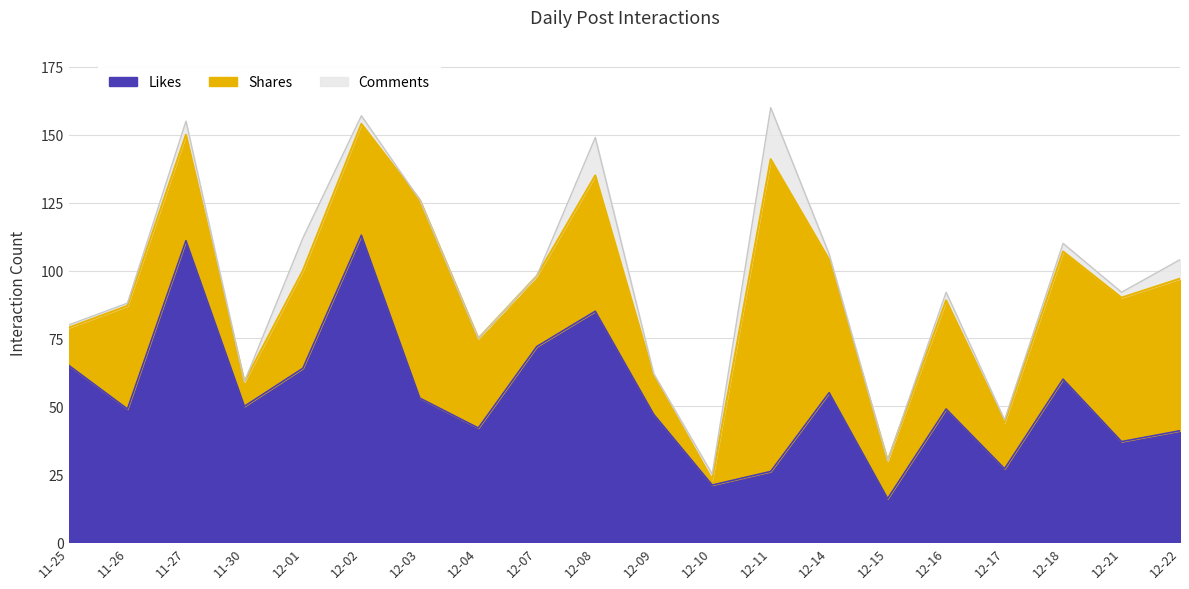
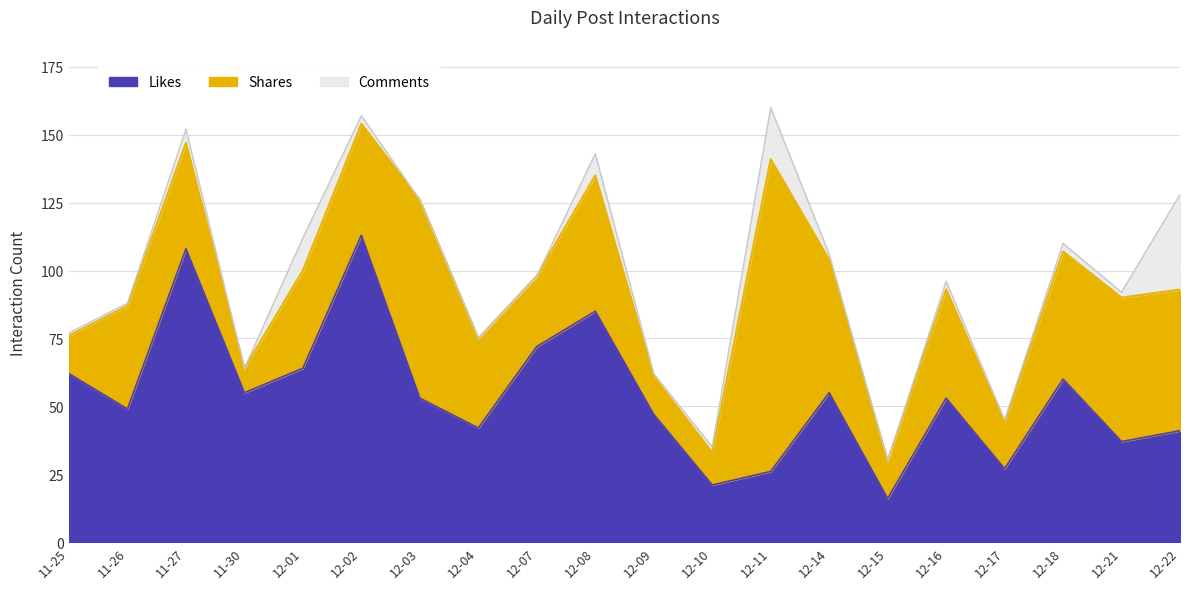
  {
    "Likes": {
-     "11-25": 65,
+     "11-25": 62,
      "11-26": 49,
-     "11-27": 111,
-     "11-30": 50,
+     "11-27": 108,
+     "11-30": 55,
      "12-01": 64,
      "12-02": 113,
      "12-03": 53,
      "12-04": 42,
      "12-07": 72,
      "12-08": 85,
      "12-09": 47,
      "12-10": 21,
      "12-11": 26,
      "12-14": 55,
      "12-15": 16,
-     "12-16": 49,
+     "12-16": 53,
      "12-17": 27,
      "12-18": 60,
      "12-21": 37,
      "12-22": 41
    },
    "Shares": {
      "11-25": 14,
      "11-26": 38,
      "11-27": 39,
      "12-01": 36,
      "12-02": 41,
      "12-08": 50,
      "12-09": 14,
-     "12-10": 2,
+     "12-10": 12,
      "12-11": 115,
      "12-14": 49,
      "12-16": 40,
      "12-17": 17,
      "12-18": 47,
      "12-21": 53,
-     "12-22": 56
+     "12-22": 52
    },
    "Comments": {
      "11-25": 1,
      "11-26": 1,
      "11-27": 5,
      "12-01": 12,
      "12-02": 3,
-     "12-08": 14,
+     "12-08": 8,
      "12-09": 1,
      "12-10": 2,
      "12-11": 19,
      "12-14": 2,
      "12-16": 3,
      "12-17": 1,
      "12-18": 3,
      "12-21": 2,
-     "12-22": 7
+     "12-22": 35
    }
  }
